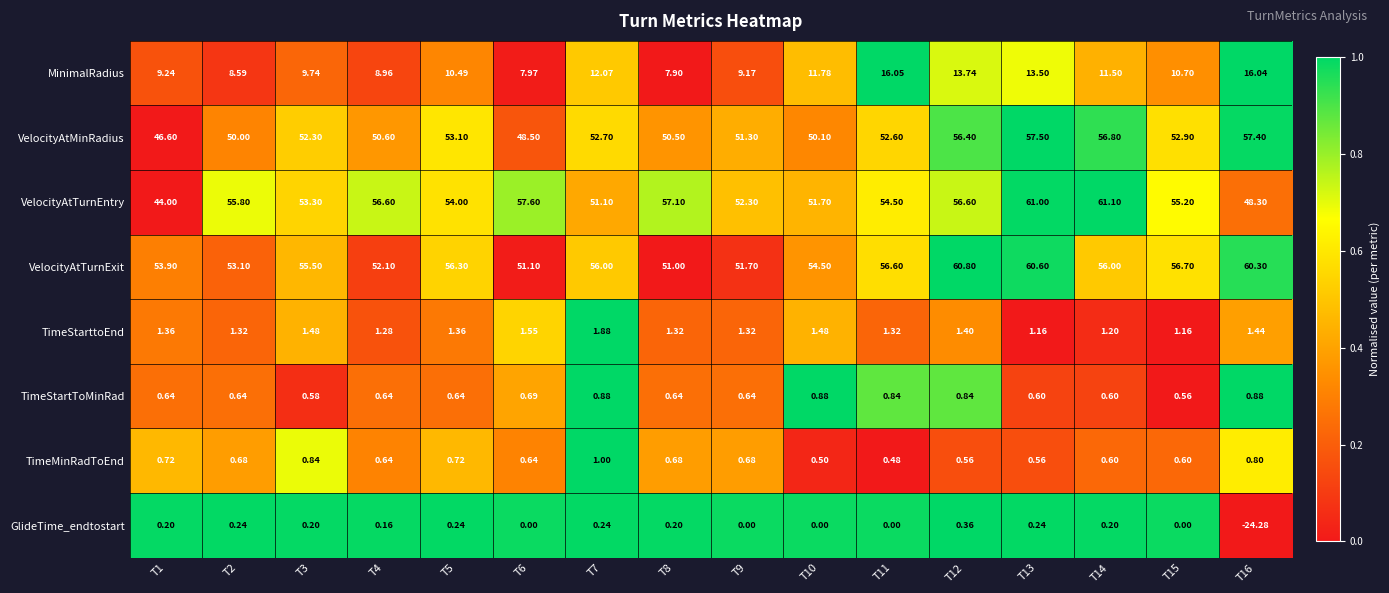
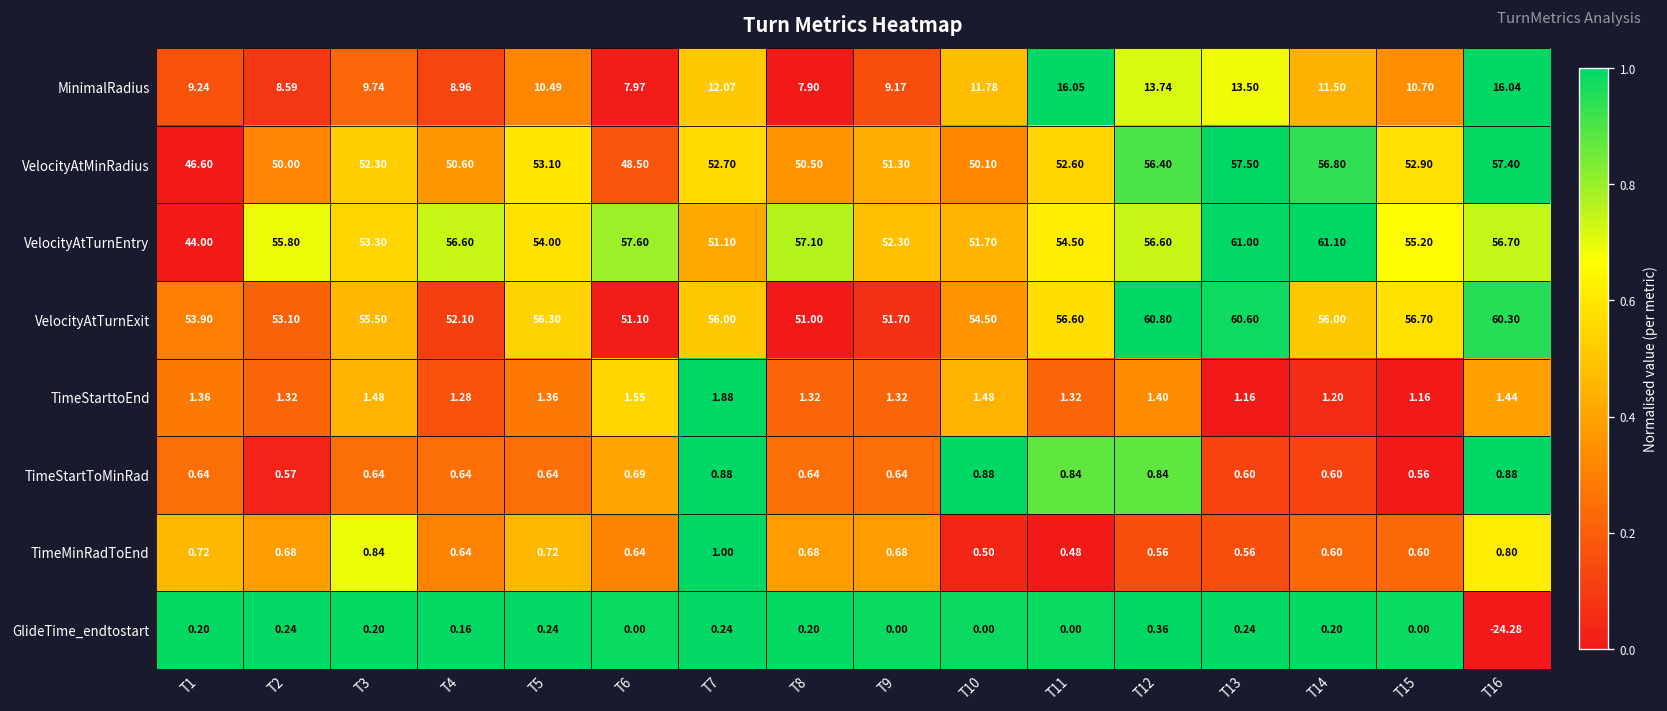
  {
    "MinimalRadius": {
      "T1": 9.24,
      "T2": 8.59,
      "T3": 9.74,
      "T4": 8.96,
      "T5": 10.49,
      "T6": 7.97,
      "T7": 12.07,
      "T8": 7.90,
      "T9": 9.17,
      "T10": 11.78,
      "T11": 16.05,
      "T12": 13.74,
      "T13": 13.50,
      "T14": 11.50,
      "T15": 10.70,
      "T16": 16.04
    },
    "VelocityAtMinRadius": {
      "T1": 46.60,
      "T2": 50.00,
      "T3": 52.30,
      "T4": 50.60,
      "T5": 53.10,
      "T6": 48.50,
      "T7": 52.70,
      "T8": 50.50,
      "T9": 51.30,
      "T10": 50.10,
      "T11": 52.60,
      "T12": 56.40,
      "T13": 57.50,
      "T14": 56.80,
      "T15": 52.90,
      "T16": 57.40
    },
    "VelocityAtTurnEntry": {
      "T1": 44.00,
      "T2": 55.80,
      "T3": 53.30,
      "T4": 56.60,
      "T5": 54.00,
      "T6": 57.60,
      "T7": 51.10,
      "T8": 57.10,
      "T9": 52.30,
      "T10": 51.70,
      "T11": 54.50,
      "T12": 56.60,
      "T13": 61.00,
      "T14": 61.10,
      "T15": 55.20,
-     "T16": 48.30
+     "T16": 56.70
    },
    "VelocityAtTurnExit": {
      "T1": 53.90,
      "T2": 53.10,
      "T3": 55.50,
      "T4": 52.10,
      "T5": 56.30,
      "T6": 51.10,
      "T7": 56.00,
      "T8": 51.00,
      "T9": 51.70,
      "T10": 54.50,
      "T11": 56.60,
      "T12": 60.80,
      "T13": 60.60,
      "T14": 56.00,
      "T15": 56.70,
      "T16": 60.30
    },
    "TimeStarttoEnd": {
      "T1": 1.36,
      "T2": 1.32,
      "T3": 1.48,
      "T4": 1.28,
      "T5": 1.36,
      "T6": 1.55,
      "T7": 1.88,
      "T8": 1.32,
      "T9": 1.32,
      "T10": 1.48,
      "T11": 1.32,
      "T12": 1.40,
      "T13": 1.16,
      "T14": 1.20,
      "T15": 1.16,
      "T16": 1.44
    },
    "TimeStartToMinRad": {
      "T1": 0.64,
-     "T2": 0.64,
-     "T3": 0.58,
+     "T2": 0.57,
+     "T3": 0.64,
      "T4": 0.64,
      "T5": 0.64,
      "T6": 0.69,
      "T7": 0.88,
      "T8": 0.64,
      "T9": 0.64,
      "T10": 0.88,
      "T11": 0.84,
      "T12": 0.84,
      "T13": 0.60,
      "T14": 0.60,
      "T15": 0.56,
      "T16": 0.88
    },
    "TimeMinRadToEnd": {
      "T1": 0.72,
      "T2": 0.68,
      "T3": 0.84,
      "T4": 0.64,
      "T5": 0.72,
      "T6": 0.64,
      "T7": 1.00,
      "T8": 0.68,
      "T9": 0.68,
      "T10": 0.50,
      "T11": 0.48,
      "T12": 0.56,
      "T13": 0.56,
      "T14": 0.60,
      "T15": 0.60,
      "T16": 0.80
    },
    "GlideTime_endtostart": {
      "T1": 0.20,
      "T2": 0.24,
      "T3": 0.20,
      "T4": 0.16,
      "T5": 0.24,
      "T6": 0.00,
      "T7": 0.24,
      "T8": 0.20,
      "T9": 0.00,
      "T10": 0.00,
      "T11": 0.00,
      "T12": 0.36,
      "T13": 0.24,
      "T14": 0.20,
      "T15": 0.00,
      "T16": -24.28
    }
  }
